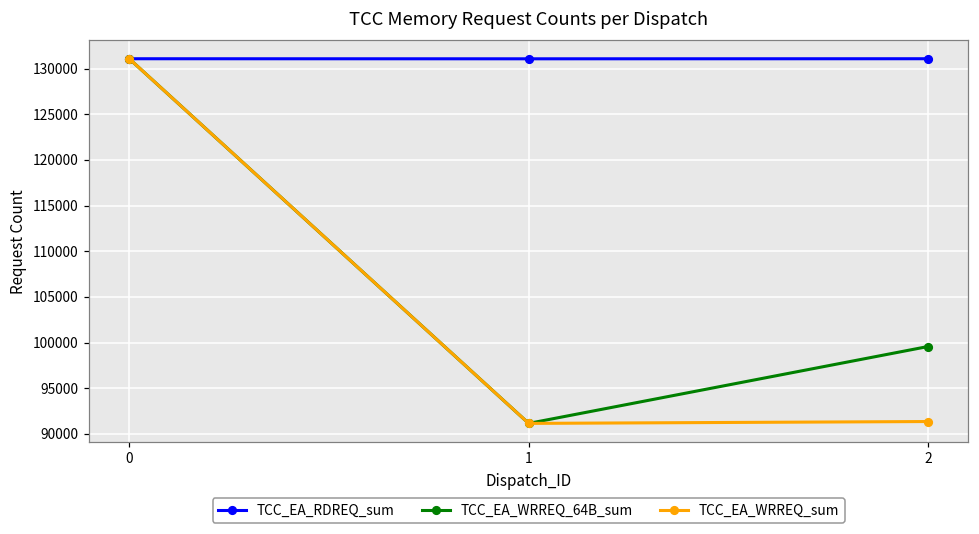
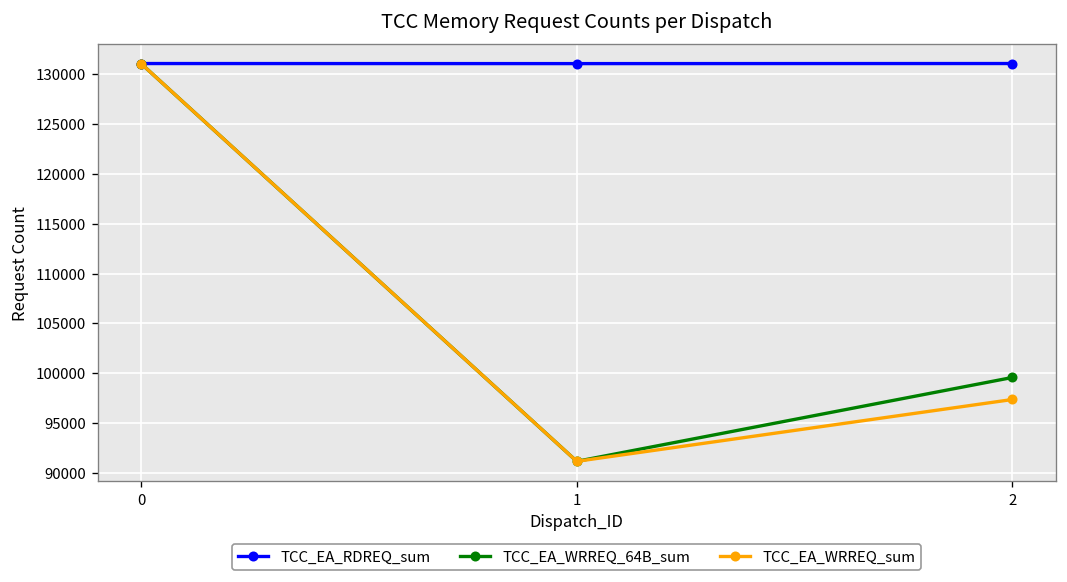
  {
    "TCC_EA_RDREQ_sum": {
      "1": 131000,
      "2": 131000
    },
    "TCC_EA_WRREQ_64B_sum": {
      "2": 100000
    },
    "TCC_EA_WRREQ_sum": {
-     "2": 91000
+     "2": 97000
    }
  }
